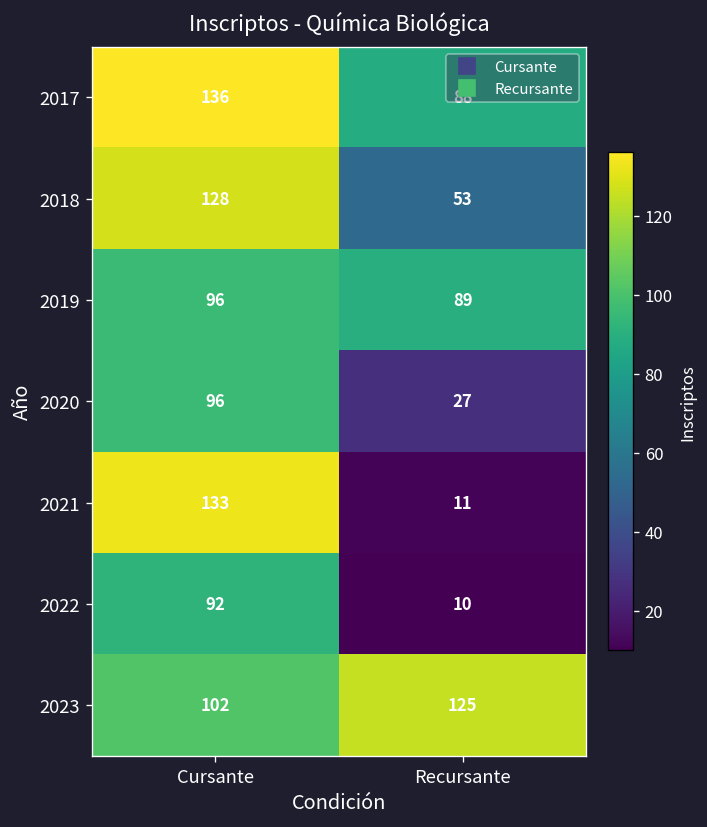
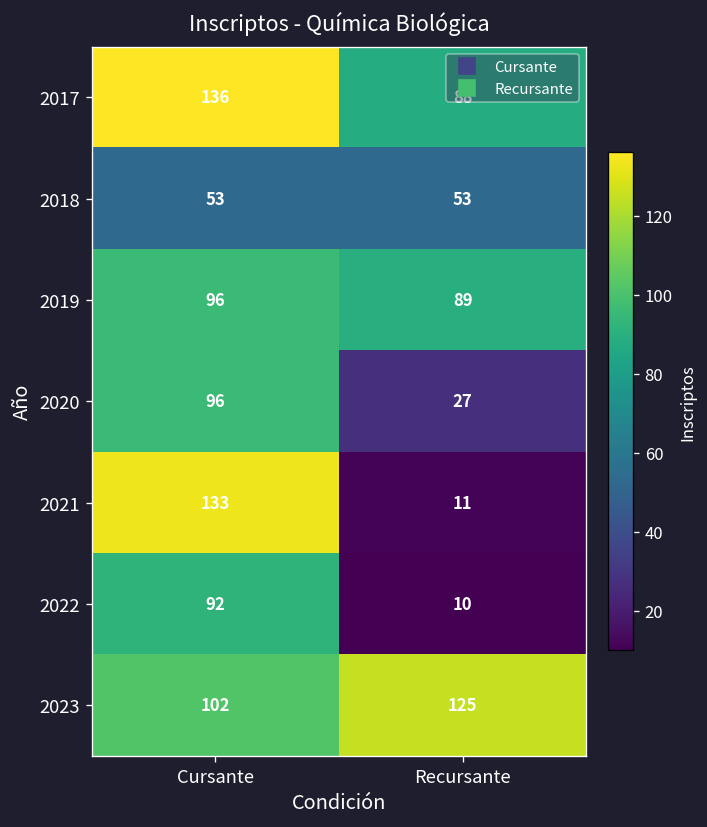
  {
    "2017": {
      "Cursante": 136
    },
    "2018": {
-     "Cursante": 128,
+     "Cursante": 53,
      "Recursante": 53
    },
    "2019": {
      "Cursante": 96,
      "Recursante": 89
    },
    "2020": {
      "Cursante": 96,
      "Recursante": 27
    },
    "2021": {
      "Cursante": 133,
      "Recursante": 11
    },
    "2022": {
      "Cursante": 92,
      "Recursante": 10
    },
    "2023": {
      "Cursante": 102,
      "Recursante": 125
    }
  }
